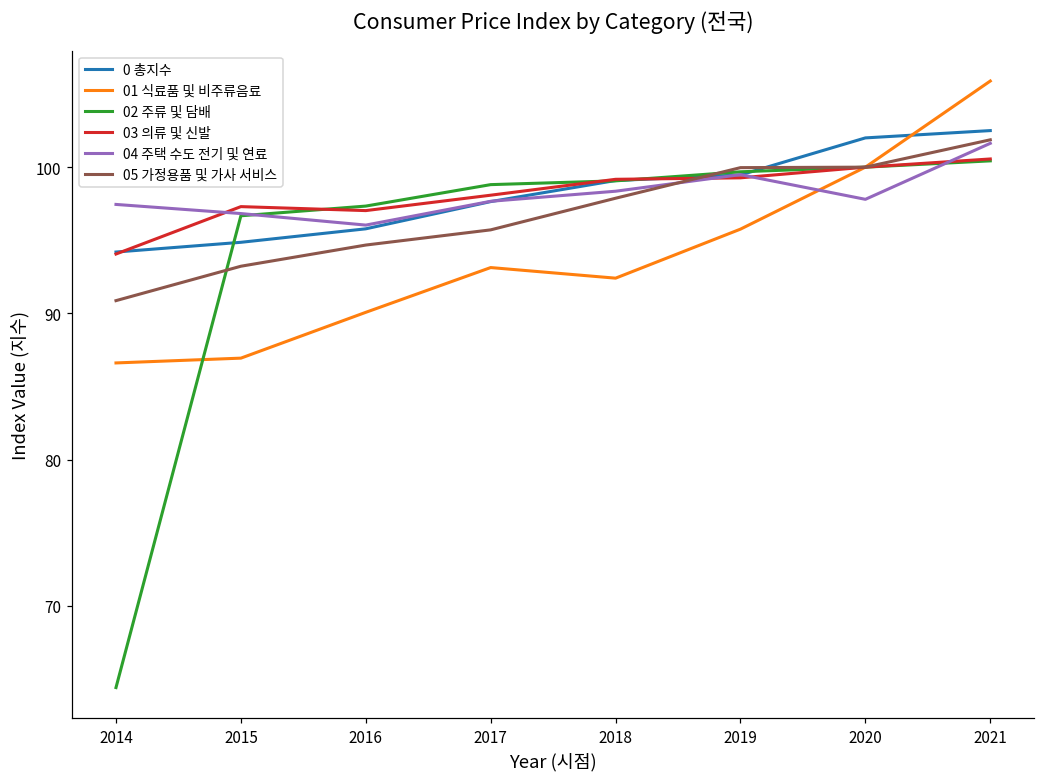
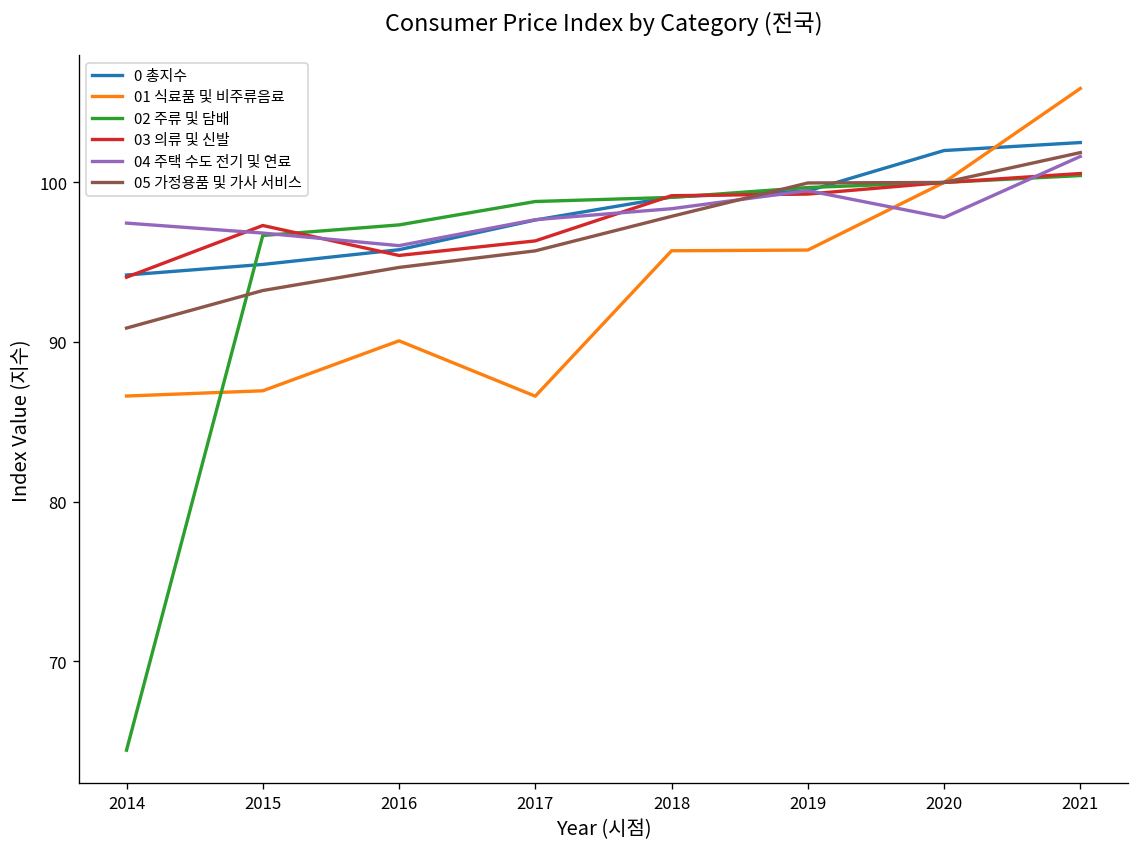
  {
    "0 총지수": {
      "2015": 94.9,
      "2016": 95.8,
      "2020": 102.0,
      "2021": 102.5
    },
    "01 식료품 및 비주류음료": {
      "2014": 86.6,
      "2015": 86.9,
      "2016": 90.1,
-     "2017": 93.1,
-     "2018": 92.4,
+     "2017": 86.6,
+     "2018": 95.7,
      "2019": 95.8,
      "2021": 105.9
    },
    "02 주류 및 담배": {
      "2014": 64.4,
      "2016": 97.3,
      "2017": 98.8,
      "2019": 99.7
    },
    "03 의류 및 신발": {
      "2015": 97.3,
-     "2016": 97.0,
-     "2017": 98.1,
+     "2016": 95.4,
+     "2017": 96.3,
      "2019": 99.3
    },
    "04 주택 수도 전기 및 연료": {
      "2014": 97.5,
      "2016": 96.0,
      "2018": 98.4,
      "2020": 97.8,
      "2021": 101.6
    },
    "05 가정용품 및 가사 서비스": {
      "2014": 90.9,
      "2015": 93.2,
      "2016": 94.7,
      "2017": 95.7,
      "2018": 97.9,
      "2019": 100.0,
      "2021": 101.9
    }
  }
